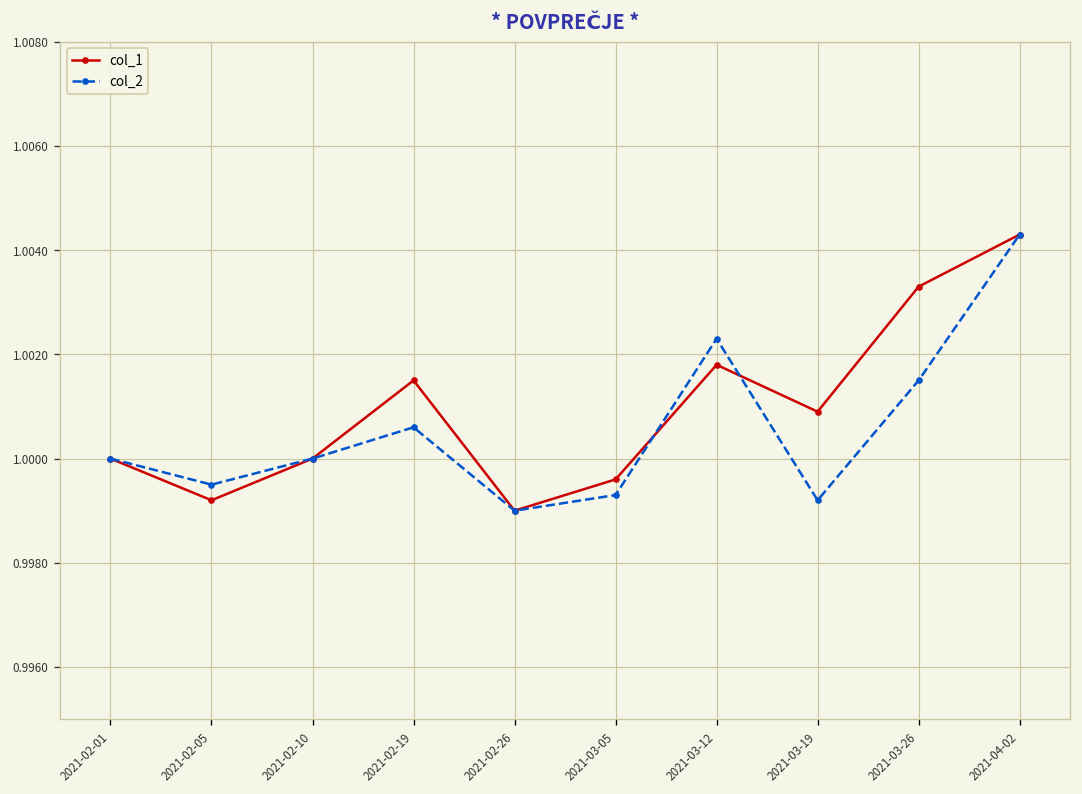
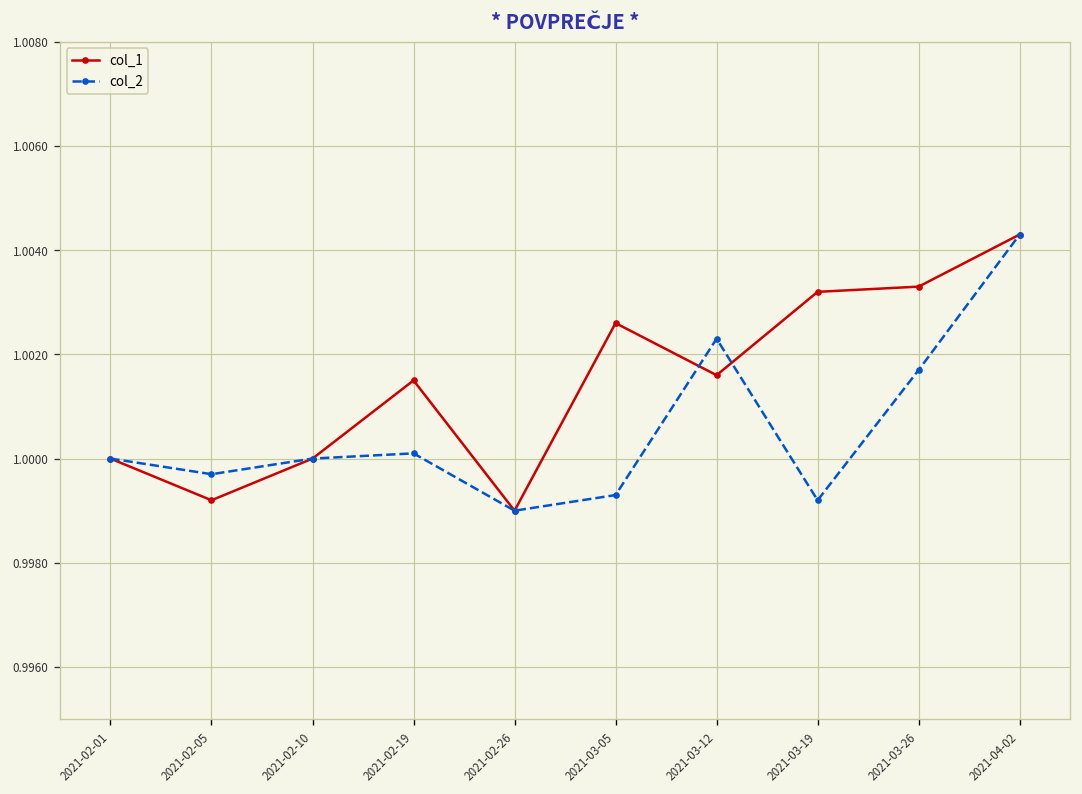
  {
    "col_1": {
      "2021-02-05": 0.9992,
      "2021-02-19": 1.0015,
-     "2021-03-05": 0.9996,
-     "2021-03-12": 1.0018,
-     "2021-03-19": 1.0009,
+     "2021-03-05": 1.0026,
+     "2021-03-12": 1.0016,
+     "2021-03-19": 1.0032,
      "2021-03-26": 1.0033
    },
    "col_2": {
-     "2021-02-05": 0.9995,
-     "2021-02-19": 1.0006,
+     "2021-02-05": 0.9997,
+     "2021-02-19": 1.0001,
      "2021-03-05": 0.9993,
      "2021-03-12": 1.0023,
      "2021-03-19": 0.9992,
-     "2021-03-26": 1.0015
+     "2021-03-26": 1.0017
    }
  }
